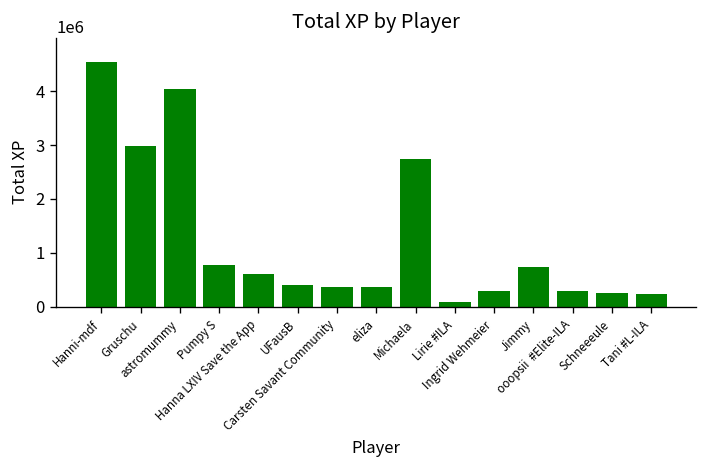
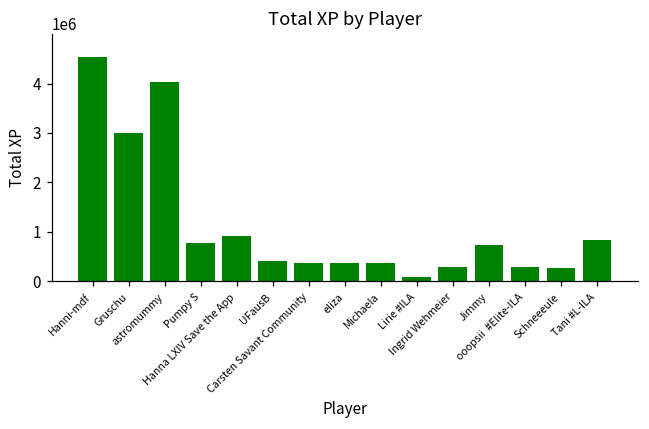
  {
    "Hanni-mdf": 4500000,
    "Gruschu": 3000000,
    "astromummy": 4000000,
    "Pumpy S": 800000,
-   "Hanna LXIV Save the App": 600000,
+   "Hanna LXIV Save the App": 900000,
    "UFausB": 400000,
    "Carsten Savant Community": 400000,
    "eliza": 400000,
-   "Michaela": 2700000,
+   "Michaela": 400000,
    "Lirie #ILA": 100000,
    "Ingrid Wehmeier": 300000,
    "Jimmy": 700000,
    "ooopsii #Elite-ILA": 300000,
    "Schneeeule": 300000,
-   "Tani #L-ILA": 200000
+   "Tani #L-ILA": 800000
  }
